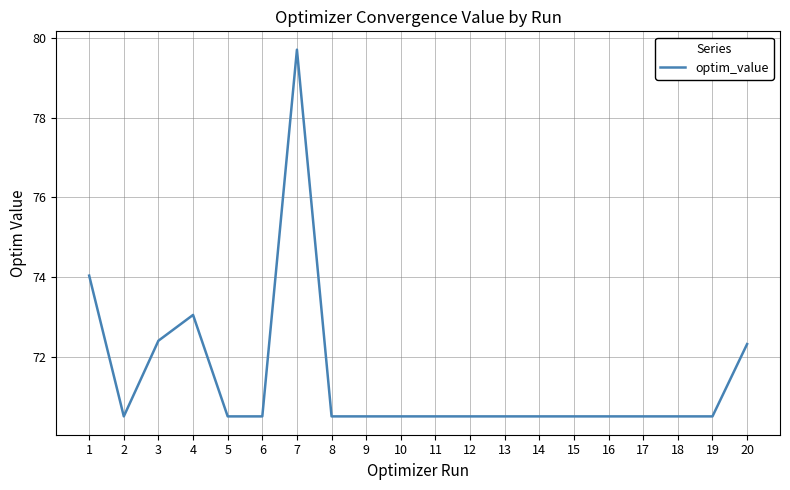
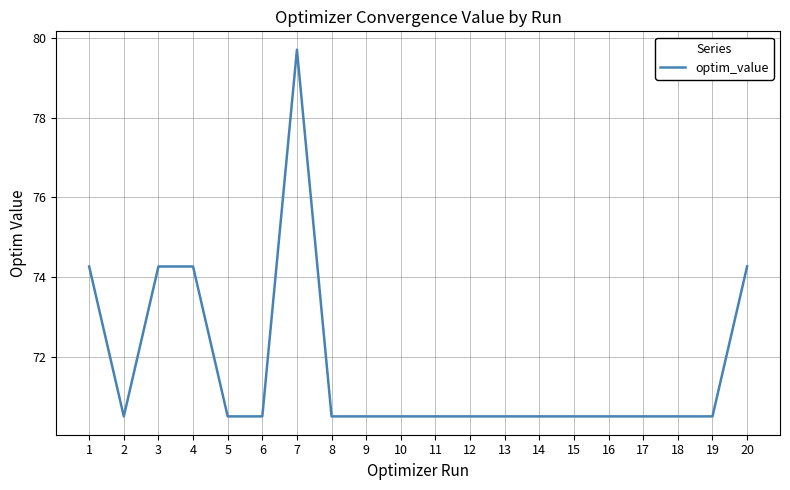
  {
-   "1": 74.0,
+   "1": 74.3,
    "2": 70.5,
-   "3": 72.4,
-   "4": 73.0,
+   "3": 74.3,
+   "4": 74.3,
    "5": 70.5,
    "6": 70.5,
    "7": 79.7,
    "8": 70.5,
    "9": 70.5,
    "10": 70.5,
    "11": 70.5,
    "12": 70.5,
    "13": 70.5,
    "14": 70.5,
    "15": 70.5,
    "16": 70.5,
    "17": 70.5,
    "18": 70.5,
    "19": 70.5,
-   "20": 72.3
+   "20": 74.3
  }
